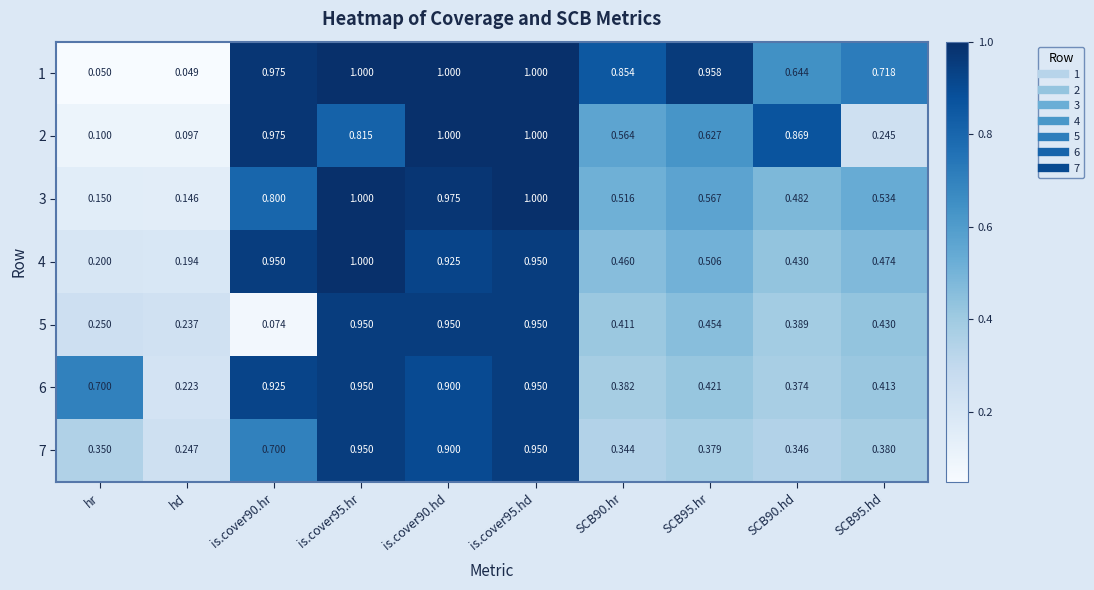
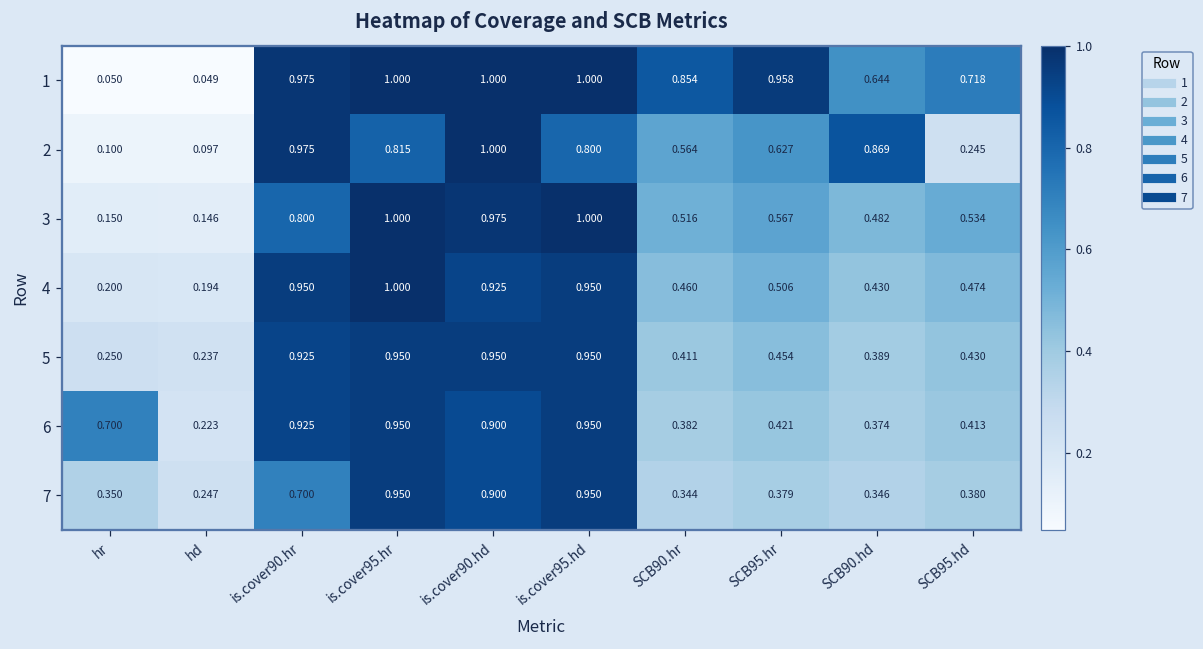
  {
    "1": {
      "hr": 0.050,
      "hd": 0.049,
      "is.cover90.hr": 0.975,
      "is.cover95.hr": 1.000,
      "is.cover90.hd": 1.000,
      "is.cover95.hd": 1.000,
      "SCB90.hr": 0.854,
      "SCB95.hr": 0.958,
      "SCB90.hd": 0.644,
      "SCB95.hd": 0.718
    },
    "2": {
      "hr": 0.100,
      "hd": 0.097,
      "is.cover90.hr": 0.975,
      "is.cover95.hr": 0.815,
      "is.cover90.hd": 1.000,
-     "is.cover95.hd": 1.000,
+     "is.cover95.hd": 0.800,
      "SCB90.hr": 0.564,
      "SCB95.hr": 0.627,
      "SCB90.hd": 0.869,
      "SCB95.hd": 0.245
    },
    "3": {
      "hr": 0.150,
      "hd": 0.146,
      "is.cover90.hr": 0.800,
      "is.cover95.hr": 1.000,
      "is.cover90.hd": 0.975,
      "is.cover95.hd": 1.000,
      "SCB90.hr": 0.516,
      "SCB95.hr": 0.567,
      "SCB90.hd": 0.482,
      "SCB95.hd": 0.534
    },
    "4": {
      "hr": 0.200,
      "hd": 0.194,
      "is.cover90.hr": 0.950,
      "is.cover95.hr": 1.000,
      "is.cover90.hd": 0.925,
      "is.cover95.hd": 0.950,
      "SCB90.hr": 0.460,
      "SCB95.hr": 0.506,
      "SCB90.hd": 0.430,
      "SCB95.hd": 0.474
    },
    "5": {
      "hr": 0.250,
      "hd": 0.237,
-     "is.cover90.hr": 0.074,
+     "is.cover90.hr": 0.925,
      "is.cover95.hr": 0.950,
      "is.cover90.hd": 0.950,
      "is.cover95.hd": 0.950,
      "SCB90.hr": 0.411,
      "SCB95.hr": 0.454,
      "SCB90.hd": 0.389,
      "SCB95.hd": 0.430
    },
    "6": {
      "hr": 0.700,
      "hd": 0.223,
      "is.cover90.hr": 0.925,
      "is.cover95.hr": 0.950,
      "is.cover90.hd": 0.900,
      "is.cover95.hd": 0.950,
      "SCB90.hr": 0.382,
      "SCB95.hr": 0.421,
      "SCB90.hd": 0.374,
      "SCB95.hd": 0.413
    },
    "7": {
      "hr": 0.350,
      "hd": 0.247,
      "is.cover90.hr": 0.700,
      "is.cover95.hr": 0.950,
      "is.cover90.hd": 0.900,
      "is.cover95.hd": 0.950,
      "SCB90.hr": 0.344,
      "SCB95.hr": 0.379,
      "SCB90.hd": 0.346,
      "SCB95.hd": 0.380
    }
  }
